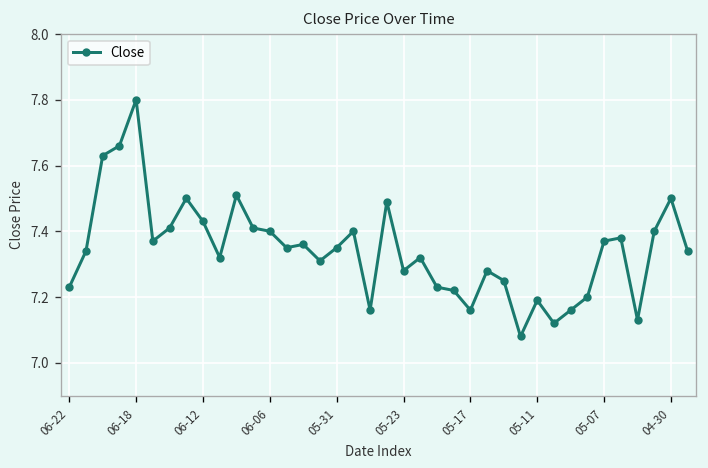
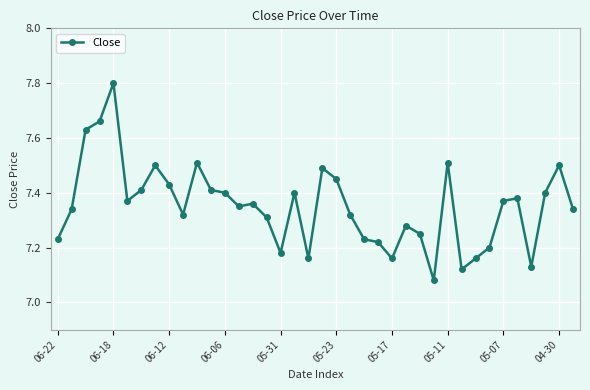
  {
    "06-22": 7.23,
    "06-18": 7.80,
    "06-12": 7.43,
    "06-06": 7.40,
-   "05-31": 7.35,
-   "05-23": 7.28,
+   "05-31": 7.18,
+   "05-23": 7.45,
    "05-17": 7.16,
-   "05-11": 7.19,
+   "05-11": 7.51,
    "05-07": 7.37,
    "04-30": 7.50
  }
